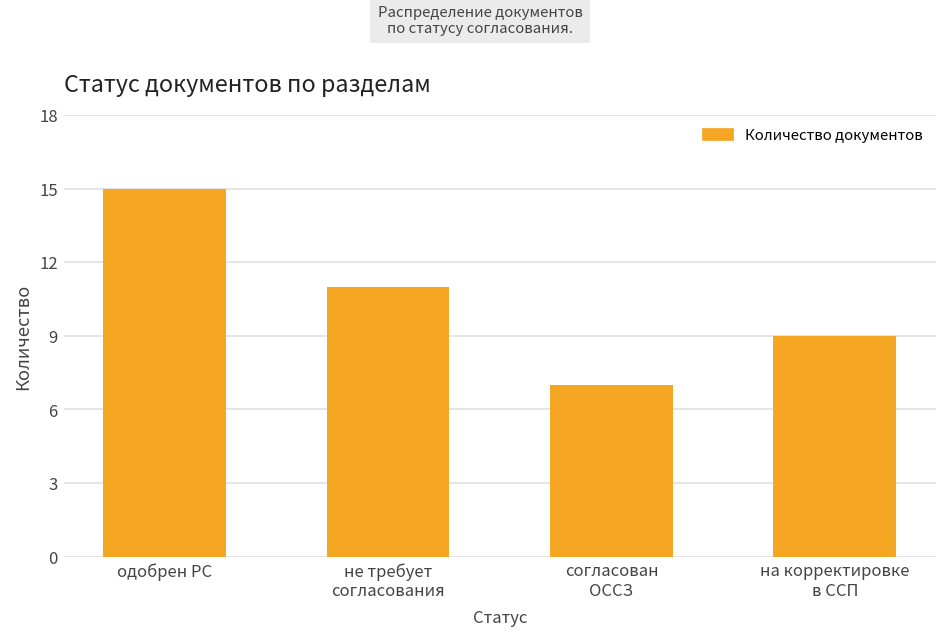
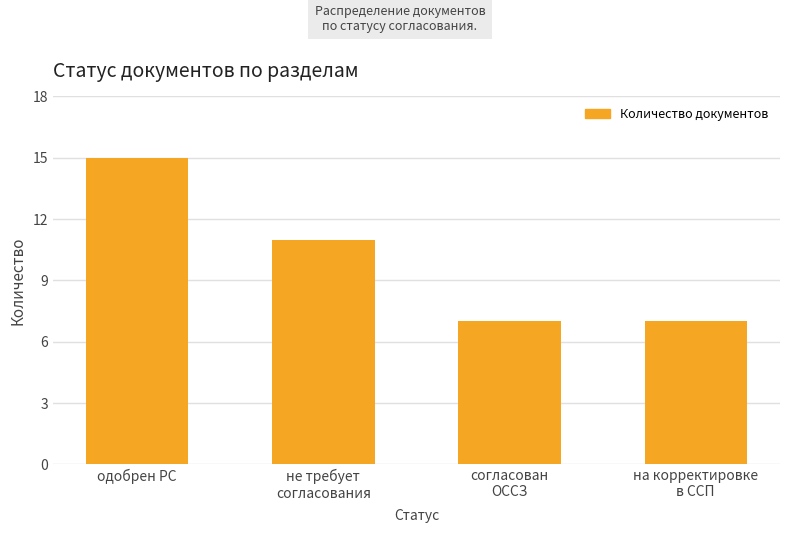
  {
    "одобрен РС": 15,
    "не требует согласования": 11,
    "согласован ОССЗ": 7,
-   "на корректировке в ССП": 9
+   "на корректировке в ССП": 7
  }
